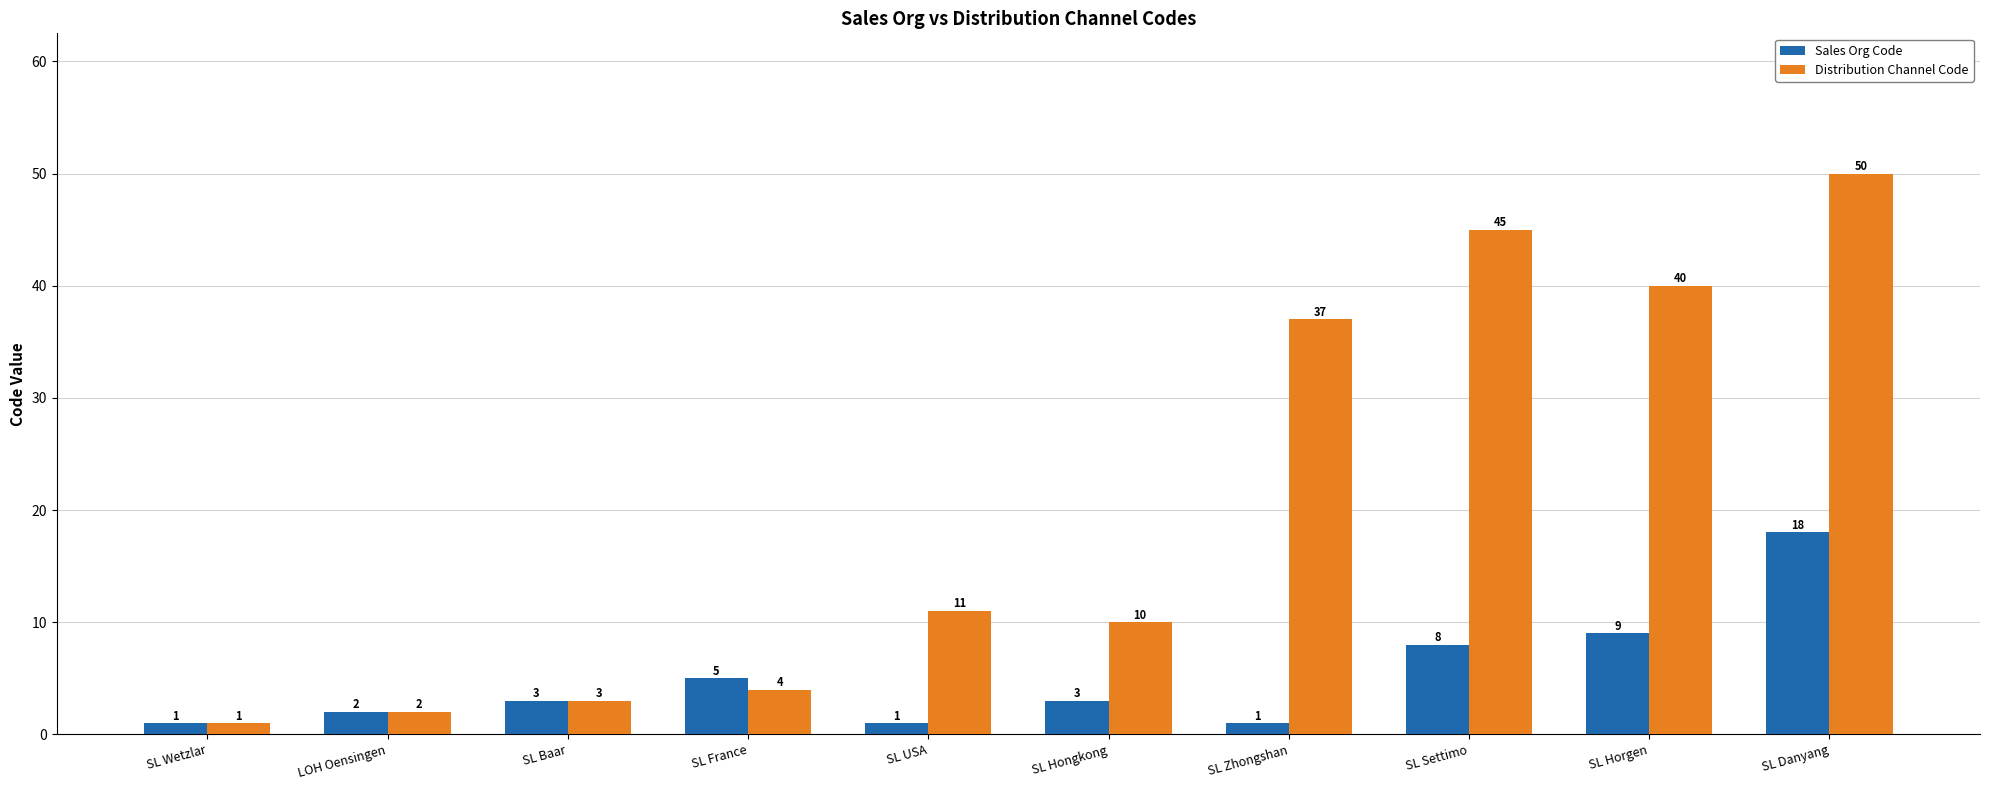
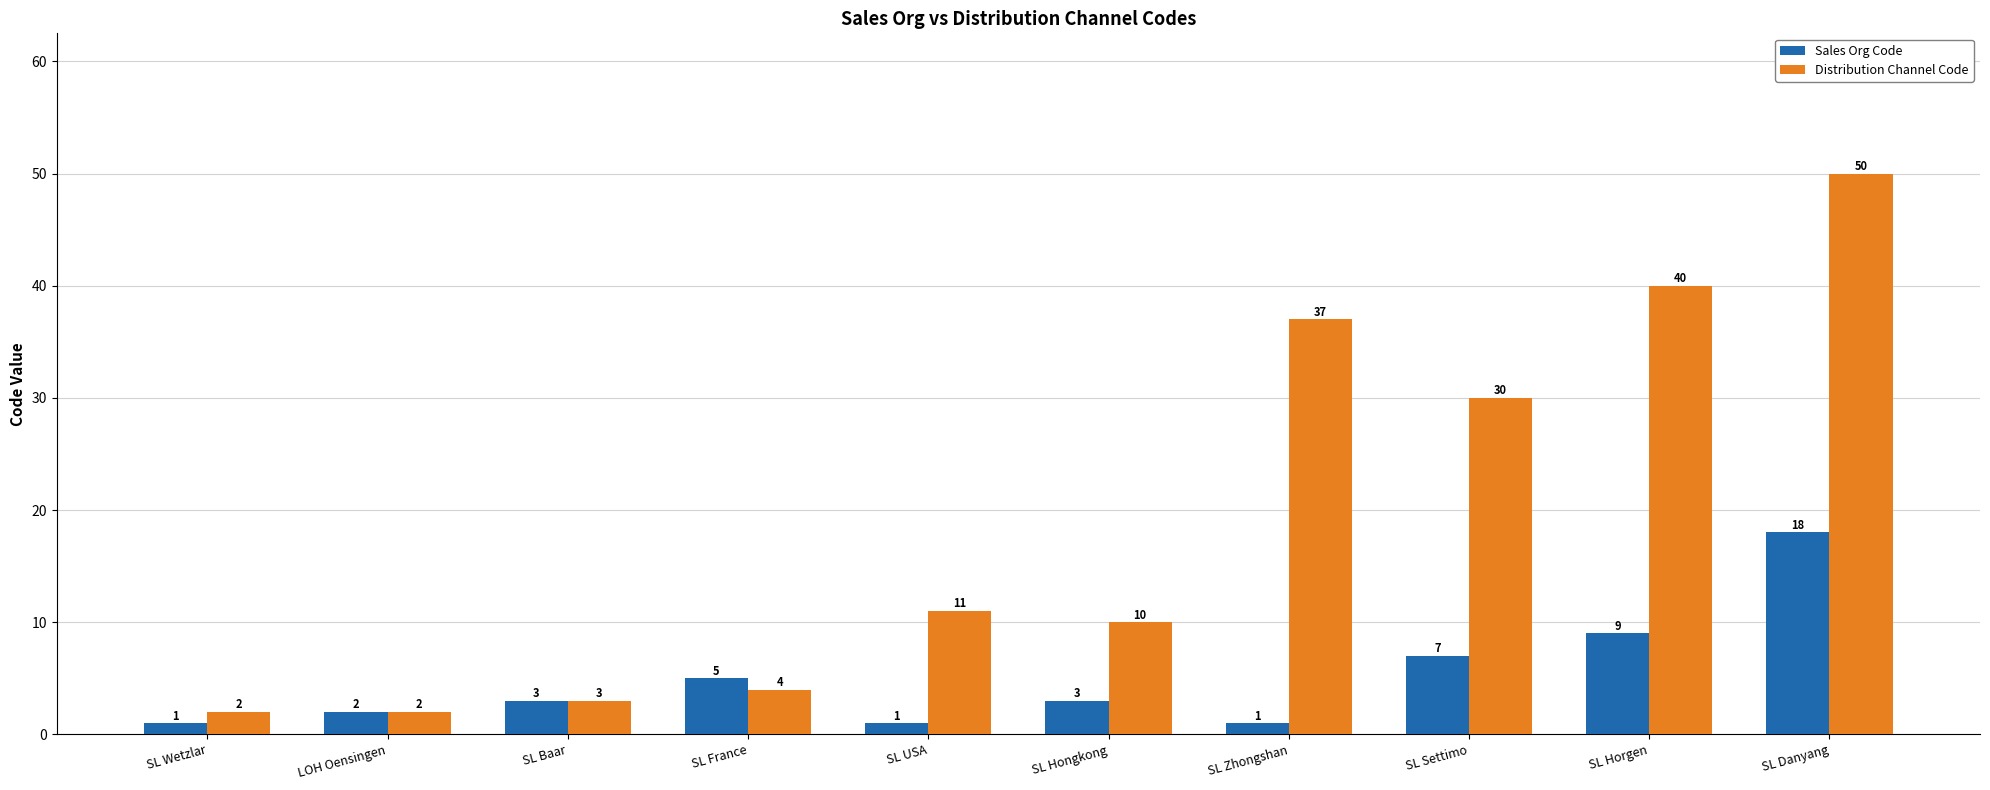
  {
    "Sales Org Code": {
      "SL Wetzlar": 1,
      "LOH Oensingen": 2,
      "SL Baar": 3,
      "SL France": 5,
      "SL USA": 1,
      "SL Hongkong": 3,
      "SL Zhongshan": 1,
-     "SL Settimo": 8,
+     "SL Settimo": 7,
      "SL Horgen": 9,
      "SL Danyang": 18
    },
    "Distribution Channel Code": {
-     "SL Wetzlar": 1,
+     "SL Wetzlar": 2,
      "LOH Oensingen": 2,
      "SL Baar": 3,
      "SL France": 4,
      "SL USA": 11,
      "SL Hongkong": 10,
      "SL Zhongshan": 37,
-     "SL Settimo": 45,
+     "SL Settimo": 30,
      "SL Horgen": 40,
      "SL Danyang": 50
    }
  }
